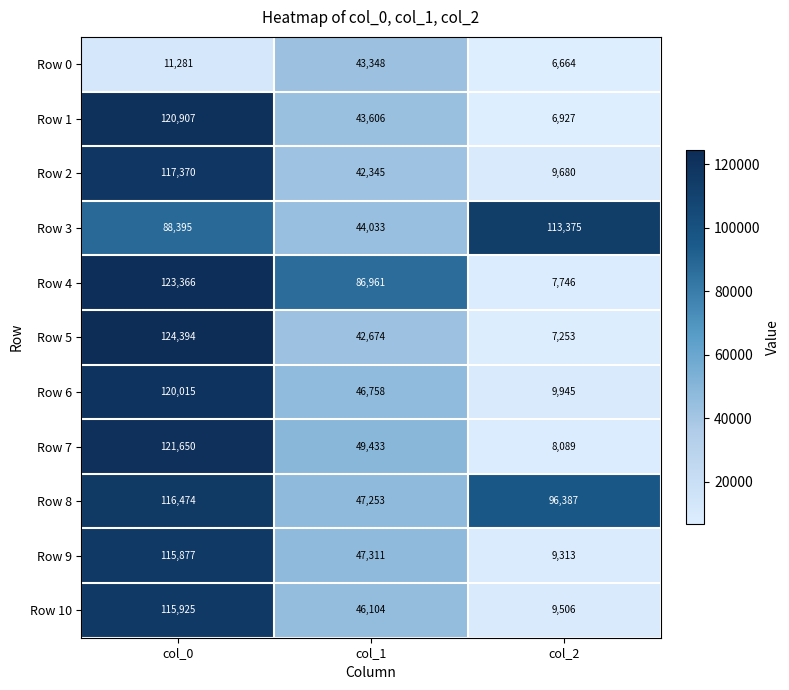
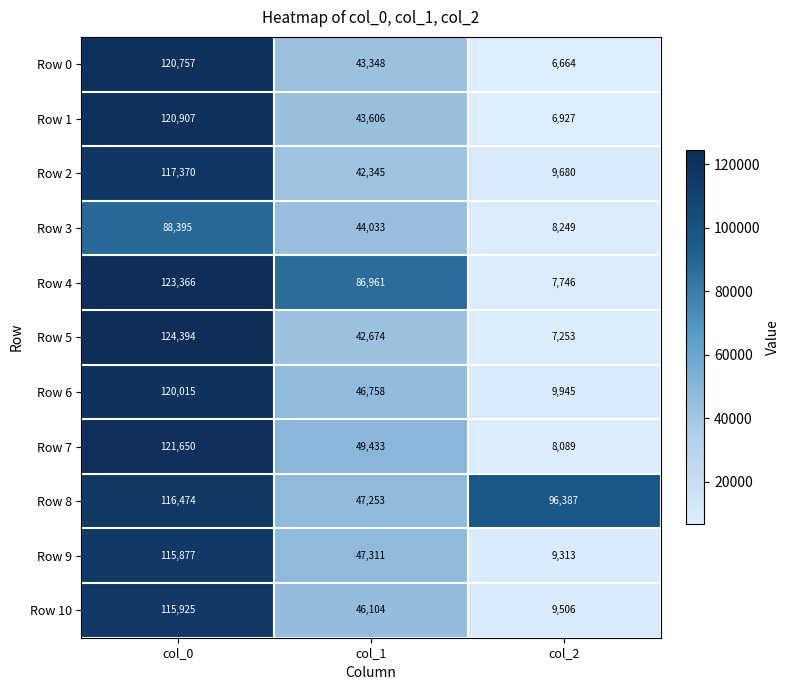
  {
    "Row 0": {
-     "col_0": "11,281",
+     "col_0": "120,757",
      "col_1": "43,348",
      "col_2": "6,664"
    },
    "Row 1": {
      "col_0": "120,907",
      "col_1": "43,606",
      "col_2": "6,927"
    },
    "Row 2": {
      "col_0": "117,370",
      "col_1": "42,345",
      "col_2": "9,680"
    },
    "Row 3": {
      "col_0": "88,395",
      "col_1": "44,033",
-     "col_2": "113,375"
+     "col_2": "8,249"
    },
    "Row 4": {
      "col_0": "123,366",
      "col_1": "86,961",
      "col_2": "7,746"
    },
    "Row 5": {
      "col_0": "124,394",
      "col_1": "42,674",
      "col_2": "7,253"
    },
    "Row 6": {
      "col_0": "120,015",
      "col_1": "46,758",
      "col_2": "9,945"
    },
    "Row 7": {
      "col_0": "121,650",
      "col_1": "49,433",
      "col_2": "8,089"
    },
    "Row 8": {
      "col_0": "116,474",
      "col_1": "47,253",
      "col_2": "96,387"
    },
    "Row 9": {
      "col_0": "115,877",
      "col_1": "47,311",
      "col_2": "9,313"
    },
    "Row 10": {
      "col_0": "115,925",
      "col_1": "46,104",
      "col_2": "9,506"
    }
  }
